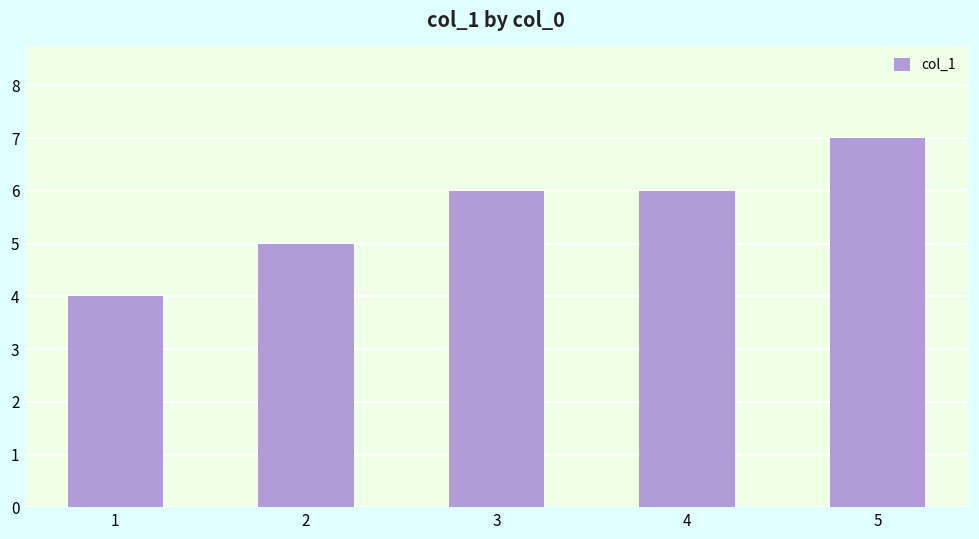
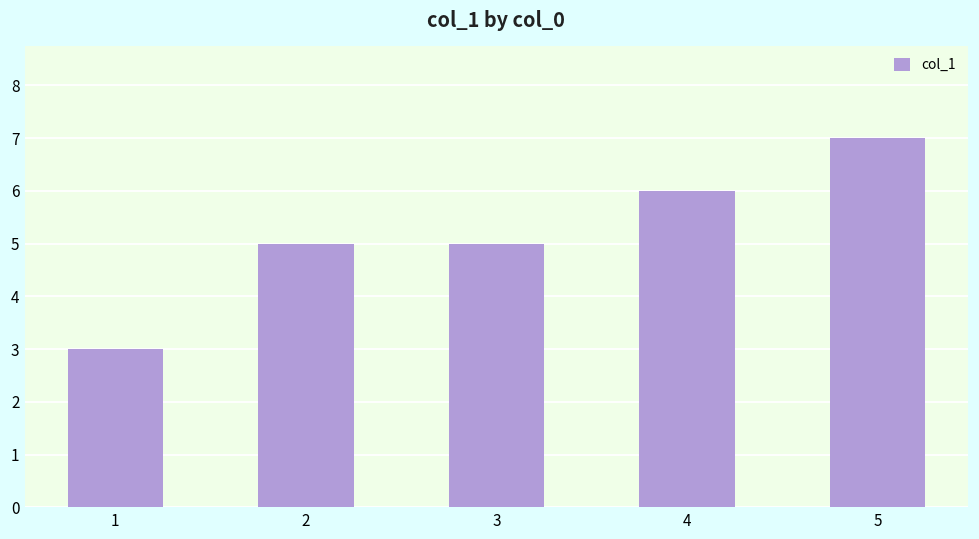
  {
-   "1": 4,
+   "1": 3,
    "2": 5,
-   "3": 6,
+   "3": 5,
    "4": 6,
    "5": 7
  }
